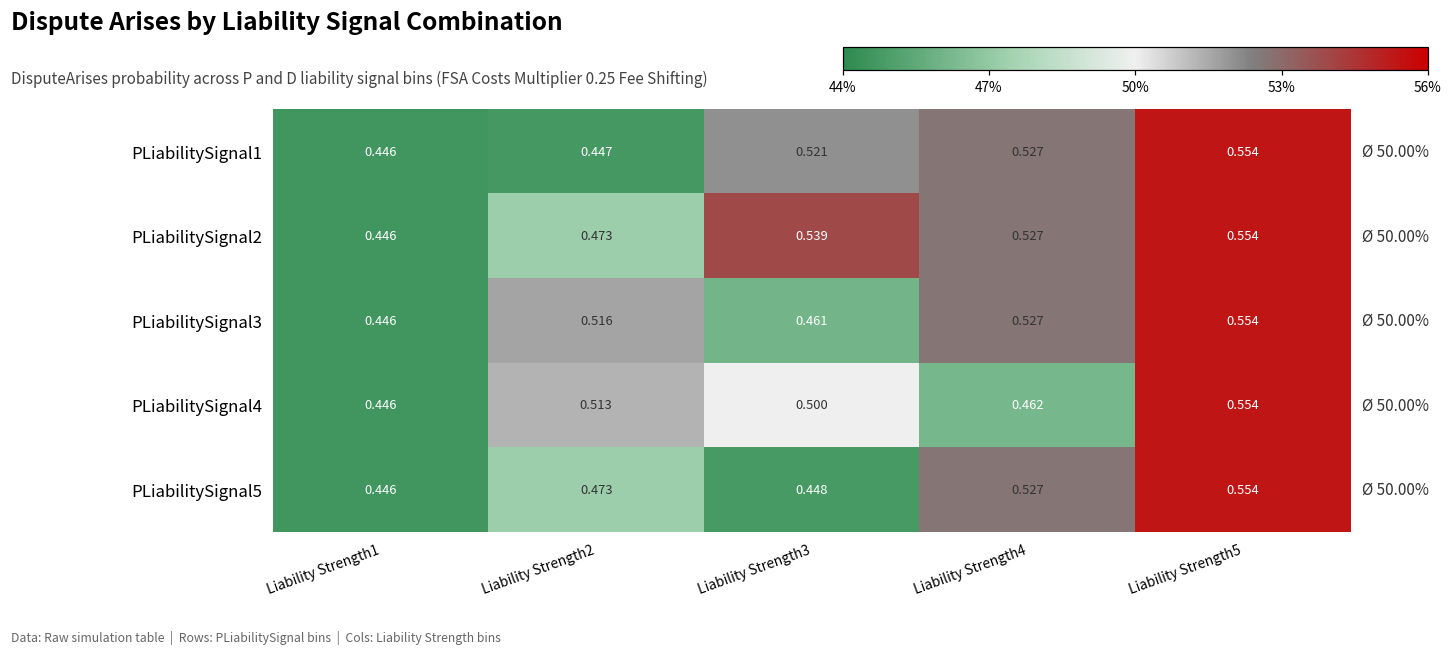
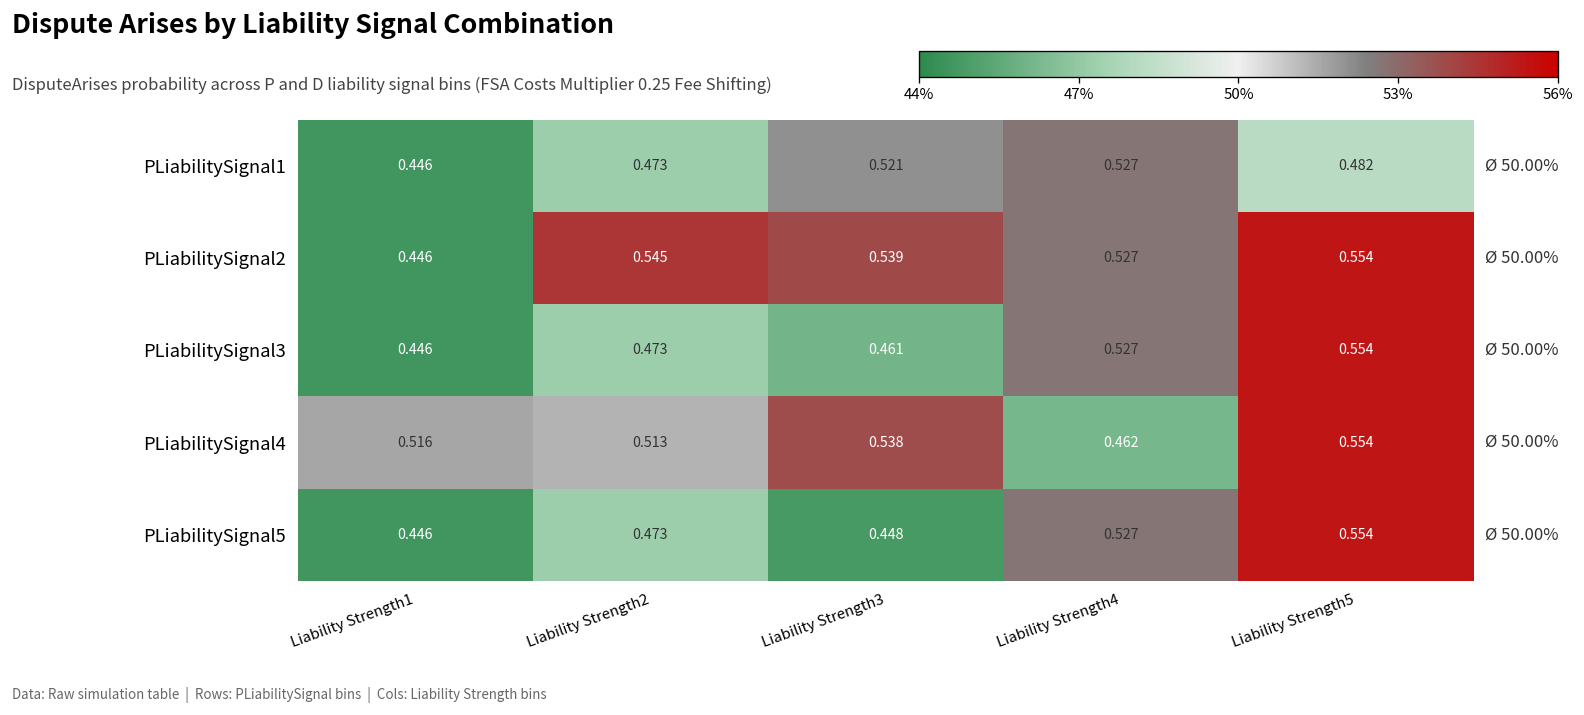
  {
    "PLiabilitySignal1": {
      "Liability Strength1": 0.446,
-     "Liability Strength2": 0.447,
+     "Liability Strength2": 0.473,
      "Liability Strength3": 0.521,
      "Liability Strength4": 0.527,
-     "Liability Strength5": 0.554
+     "Liability Strength5": 0.482
    },
    "PLiabilitySignal2": {
      "Liability Strength1": 0.446,
-     "Liability Strength2": 0.473,
+     "Liability Strength2": 0.545,
      "Liability Strength3": 0.539,
      "Liability Strength4": 0.527,
      "Liability Strength5": 0.554
    },
    "PLiabilitySignal3": {
      "Liability Strength1": 0.446,
-     "Liability Strength2": 0.516,
+     "Liability Strength2": 0.473,
      "Liability Strength3": 0.461,
      "Liability Strength4": 0.527,
      "Liability Strength5": 0.554
    },
    "PLiabilitySignal4": {
-     "Liability Strength1": 0.446,
+     "Liability Strength1": 0.516,
      "Liability Strength2": 0.513,
-     "Liability Strength3": 0.500,
+     "Liability Strength3": 0.538,
      "Liability Strength4": 0.462,
      "Liability Strength5": 0.554
    },
    "PLiabilitySignal5": {
      "Liability Strength1": 0.446,
      "Liability Strength2": 0.473,
      "Liability Strength3": 0.448,
      "Liability Strength4": 0.527,
      "Liability Strength5": 0.554
    }
  }
